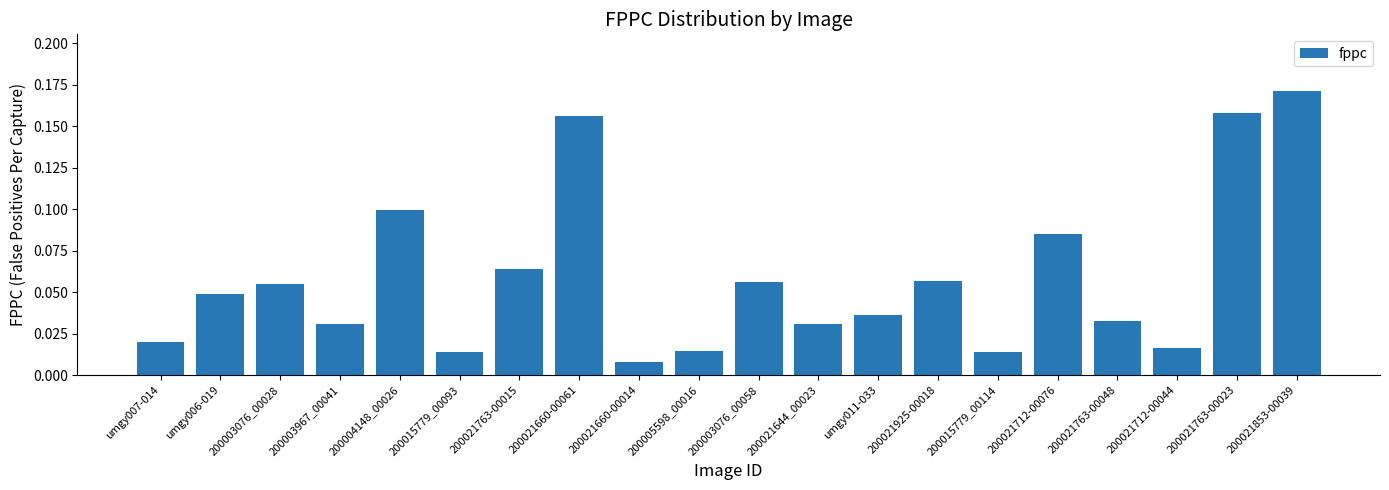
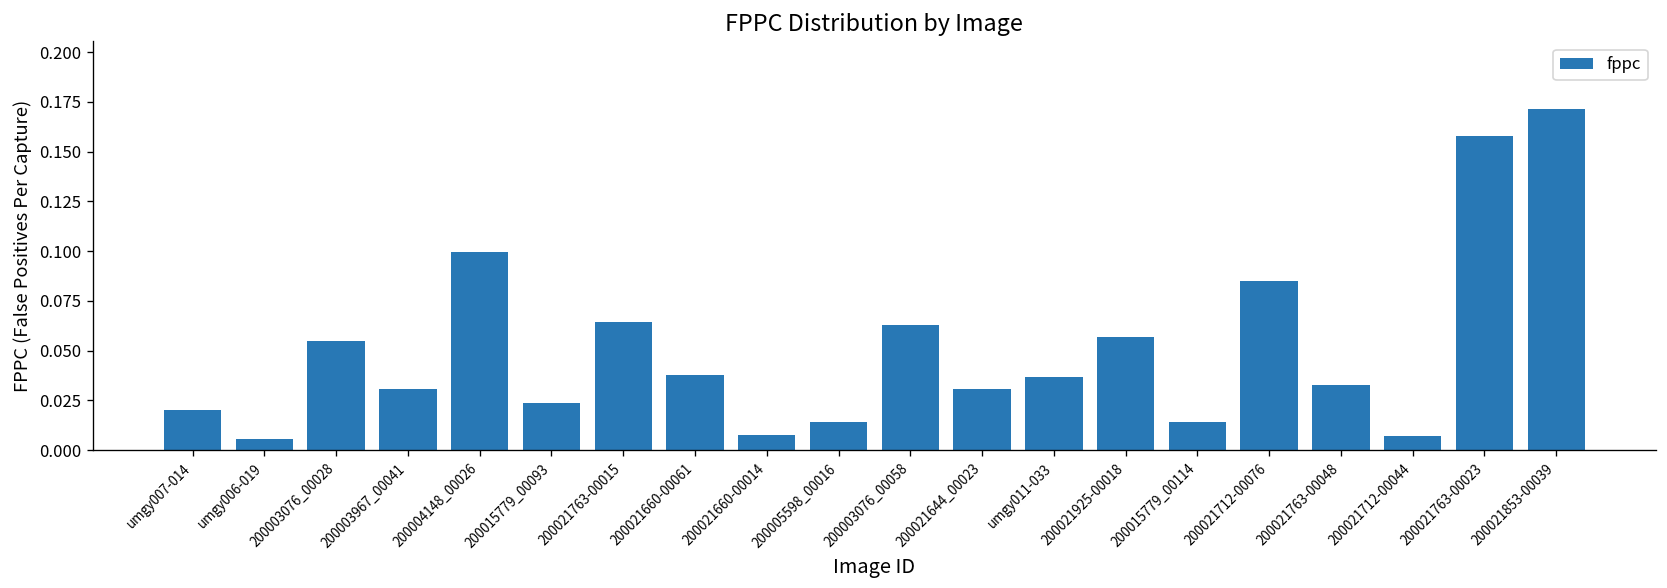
  {
    "umgy007-014": 0.020,
-   "umgy006-019": 0.049,
+   "umgy006-019": 0.005,
    "200003076_00028": 0.055,
    "200003967_00041": 0.031,
    "200004148_00026": 0.099,
-   "200015779_00093": 0.014,
+   "200015779_00093": 0.023,
    "200021763-00015": 0.064,
-   "200021660-00061": 0.156,
+   "200021660-00061": 0.038,
    "200021660-00014": 0.008,
    "200005598_00016": 0.014,
-   "200003076_00058": 0.056,
+   "200003076_00058": 0.063,
    "200021644_00023": 0.031,
    "umgy011-033": 0.037,
    "200021925-00018": 0.057,
    "200015779_00114": 0.014,
    "200021712-00076": 0.085,
    "200021763-00048": 0.033,
-   "200021712-00044": 0.016,
+   "200021712-00044": 0.007,
    "200021763-00023": 0.158,
    "200021853-00039": 0.171
  }
